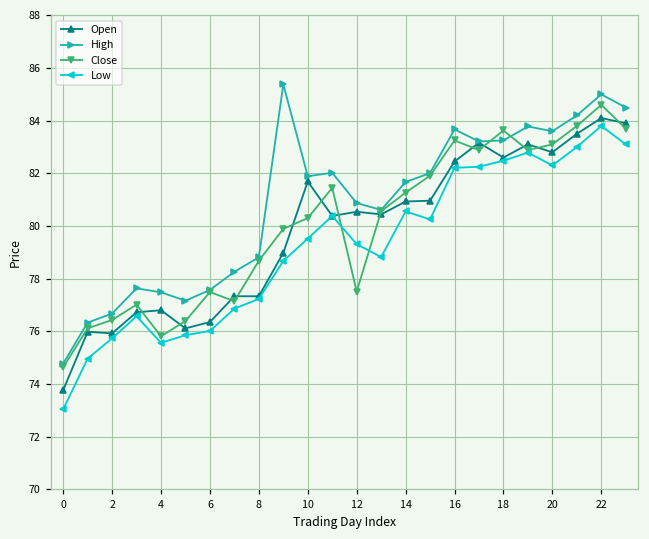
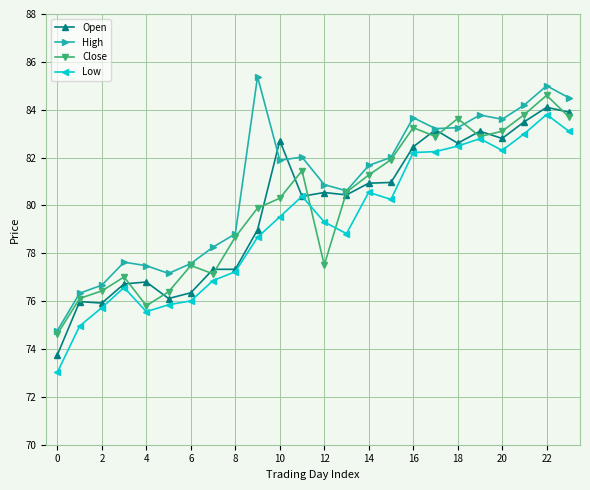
  {
    "Open": {
      "0": 73.8,
      "2": 75.9,
      "4": 76.8,
      "6": 76.4,
-     "10": 81.7,
+     "10": 82.7,
      "12": 80.5,
      "14": 80.9,
      "16": 82.5,
      "18": 82.6,
      "20": 82.8,
      "22": 84.1
    },
    "Close": {
      "0": 74.6,
      "2": 76.4,
      "4": 75.8,
      "8": 78.7,
      "10": 80.3,
      "12": 77.5,
      "14": 81.3,
      "16": 83.3,
      "18": 83.6,
      "20": 83.1,
      "22": 84.6
    }
  }
